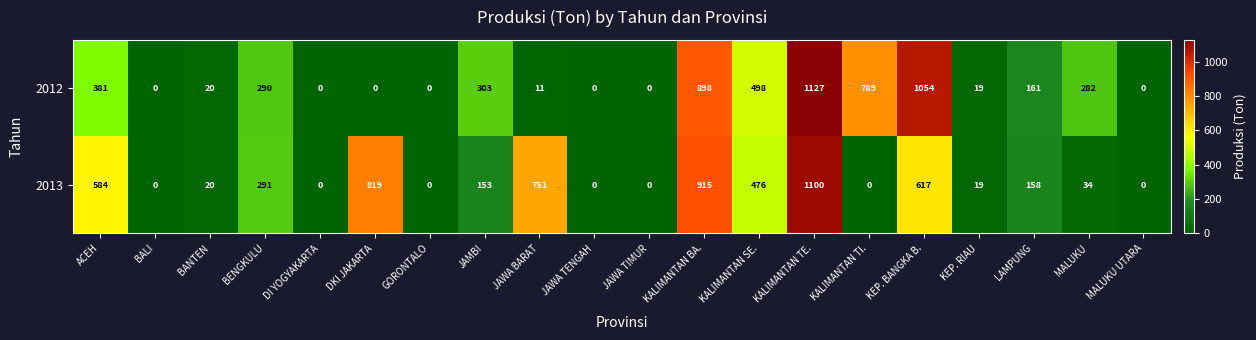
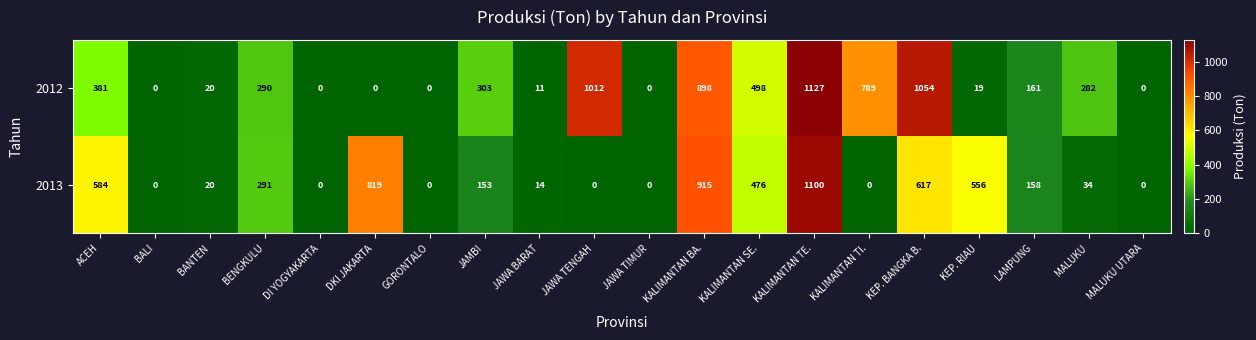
  {
    "2012": {
      "ACEH": 381,
      "BALI": 0,
      "BANTEN": 20,
      "BENGKULU": 290,
      "DI YOGYAKARTA": 0,
      "DKI JAKARTA": 0,
      "GORONTALO": 0,
      "JAMBI": 303,
      "JAWA BARAT": 11,
-     "JAWA TENGAH": 0,
+     "JAWA TENGAH": 1012,
      "JAWA TIMUR": 0,
      "KALIMANTAN BA.": 898,
      "KALIMANTAN SE.": 498,
      "KALIMANTAN TE.": 1127,
      "KALIMANTAN TI.": 789,
      "KEP. BANGKA B.": 1054,
      "KEP. RIAU": 19,
      "LAMPUNG": 161,
      "MALUKU": 282,
      "MALUKU UTARA": 0
    },
    "2013": {
      "ACEH": 584,
      "BALI": 0,
      "BANTEN": 20,
      "BENGKULU": 291,
      "DI YOGYAKARTA": 0,
      "DKI JAKARTA": 819,
      "GORONTALO": 0,
      "JAMBI": 153,
-     "JAWA BARAT": 751,
+     "JAWA BARAT": 14,
      "JAWA TENGAH": 0,
      "JAWA TIMUR": 0,
      "KALIMANTAN BA.": 915,
      "KALIMANTAN SE.": 476,
      "KALIMANTAN TE.": 1100,
      "KALIMANTAN TI.": 0,
      "KEP. BANGKA B.": 617,
-     "KEP. RIAU": 19,
+     "KEP. RIAU": 556,
      "LAMPUNG": 158,
      "MALUKU": 34,
      "MALUKU UTARA": 0
    }
  }
